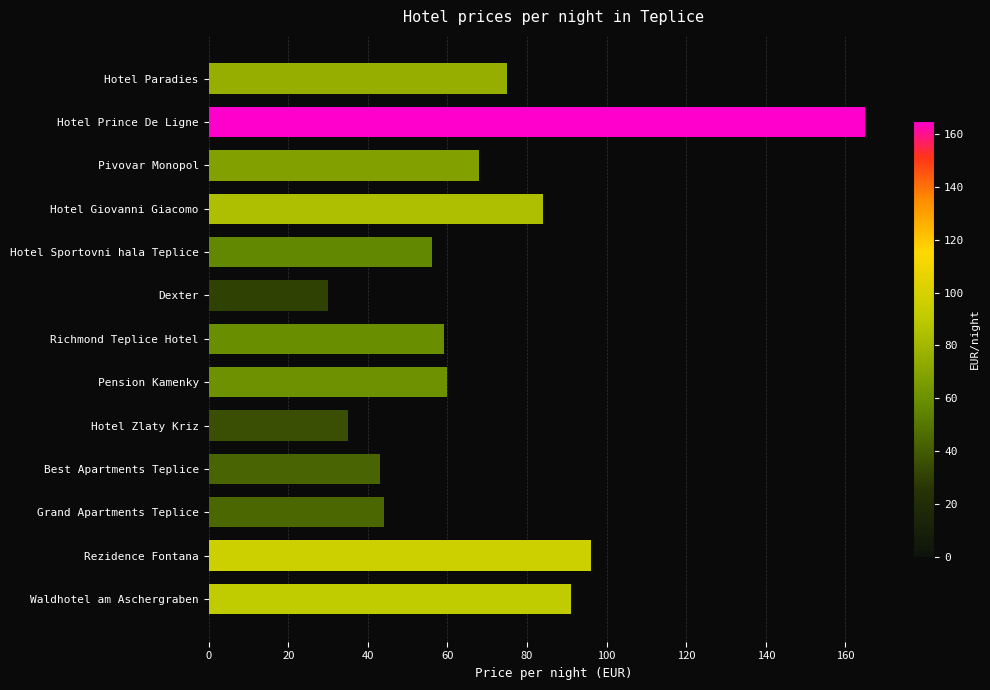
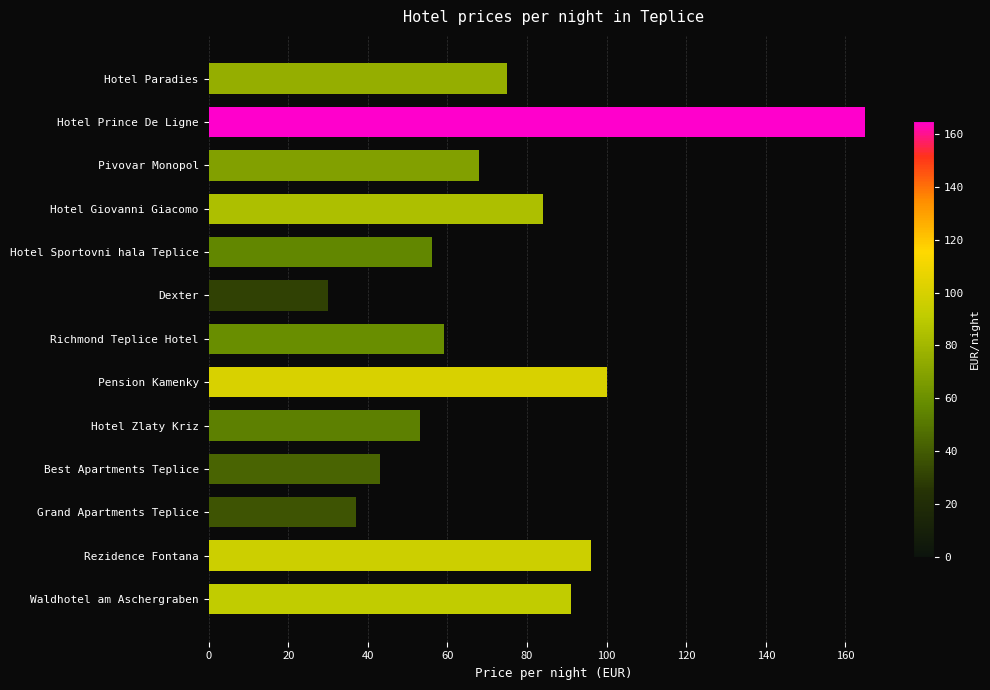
  {
    "Hotel Paradies": 75,
    "Hotel Prince De Ligne": 165,
    "Pivovar Monopol": 68,
    "Hotel Giovanni Giacomo": 84,
    "Hotel Sportovni hala Teplice": 56,
    "Dexter": 30,
    "Richmond Teplice Hotel": 59,
-   "Pension Kamenky": 60,
-   "Hotel Zlaty Kriz": 35,
+   "Pension Kamenky": 100,
+   "Hotel Zlaty Kriz": 53,
    "Best Apartments Teplice": 43,
-   "Grand Apartments Teplice": 44,
+   "Grand Apartments Teplice": 37,
    "Rezidence Fontana": 96,
    "Waldhotel am Aschergraben": 91
  }
